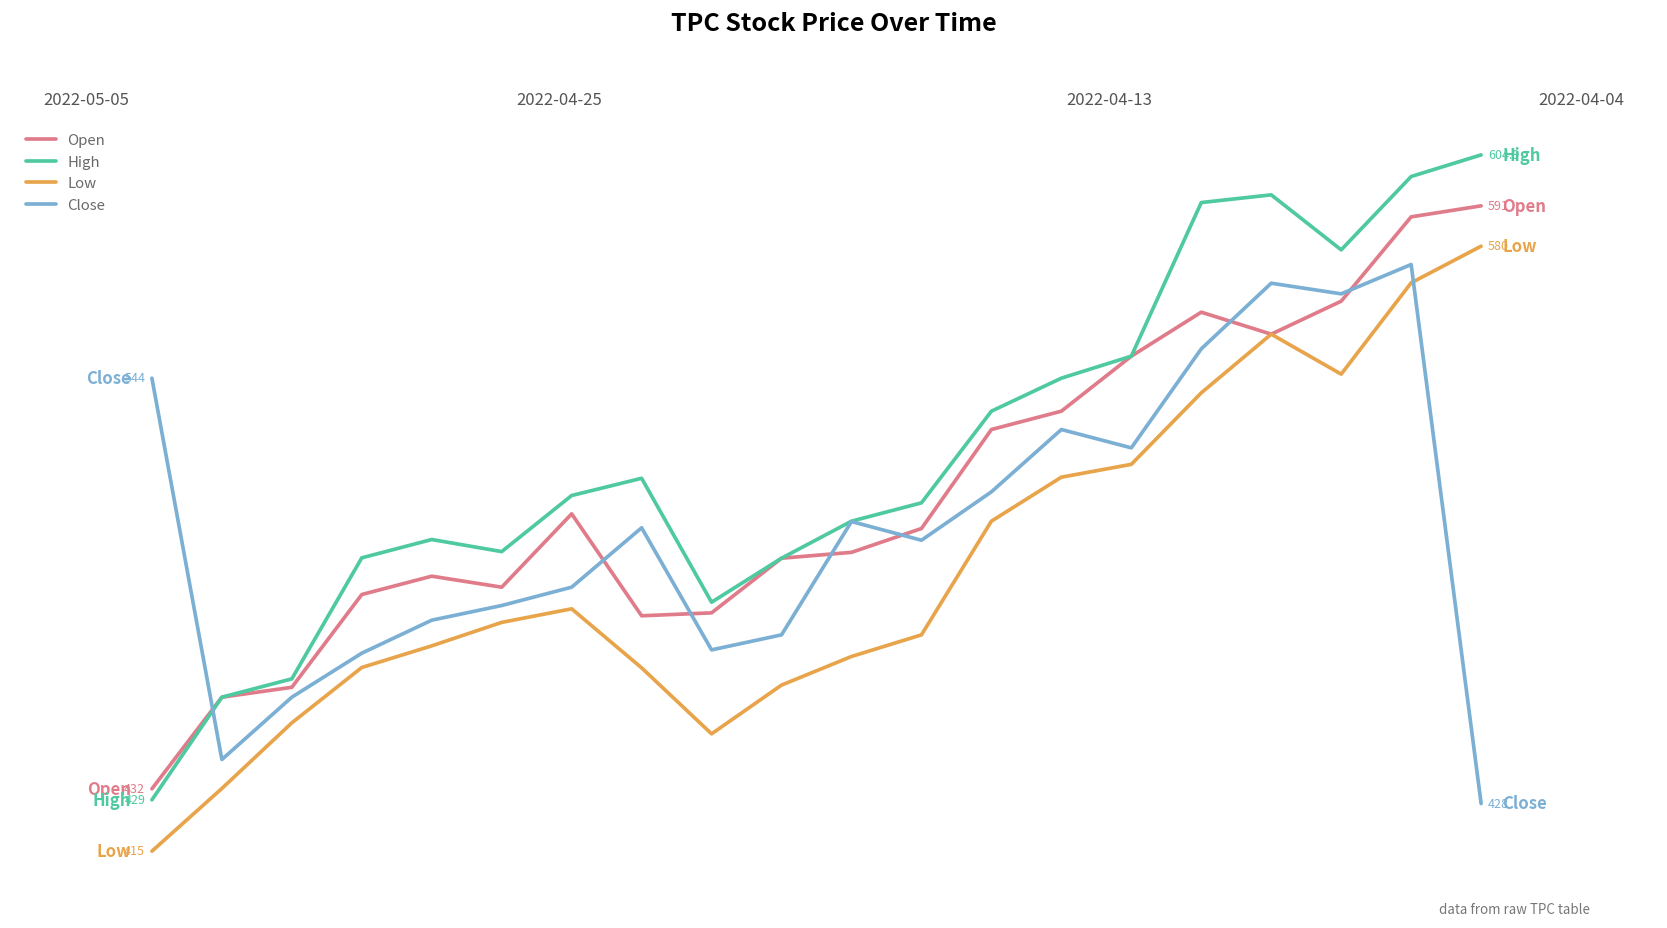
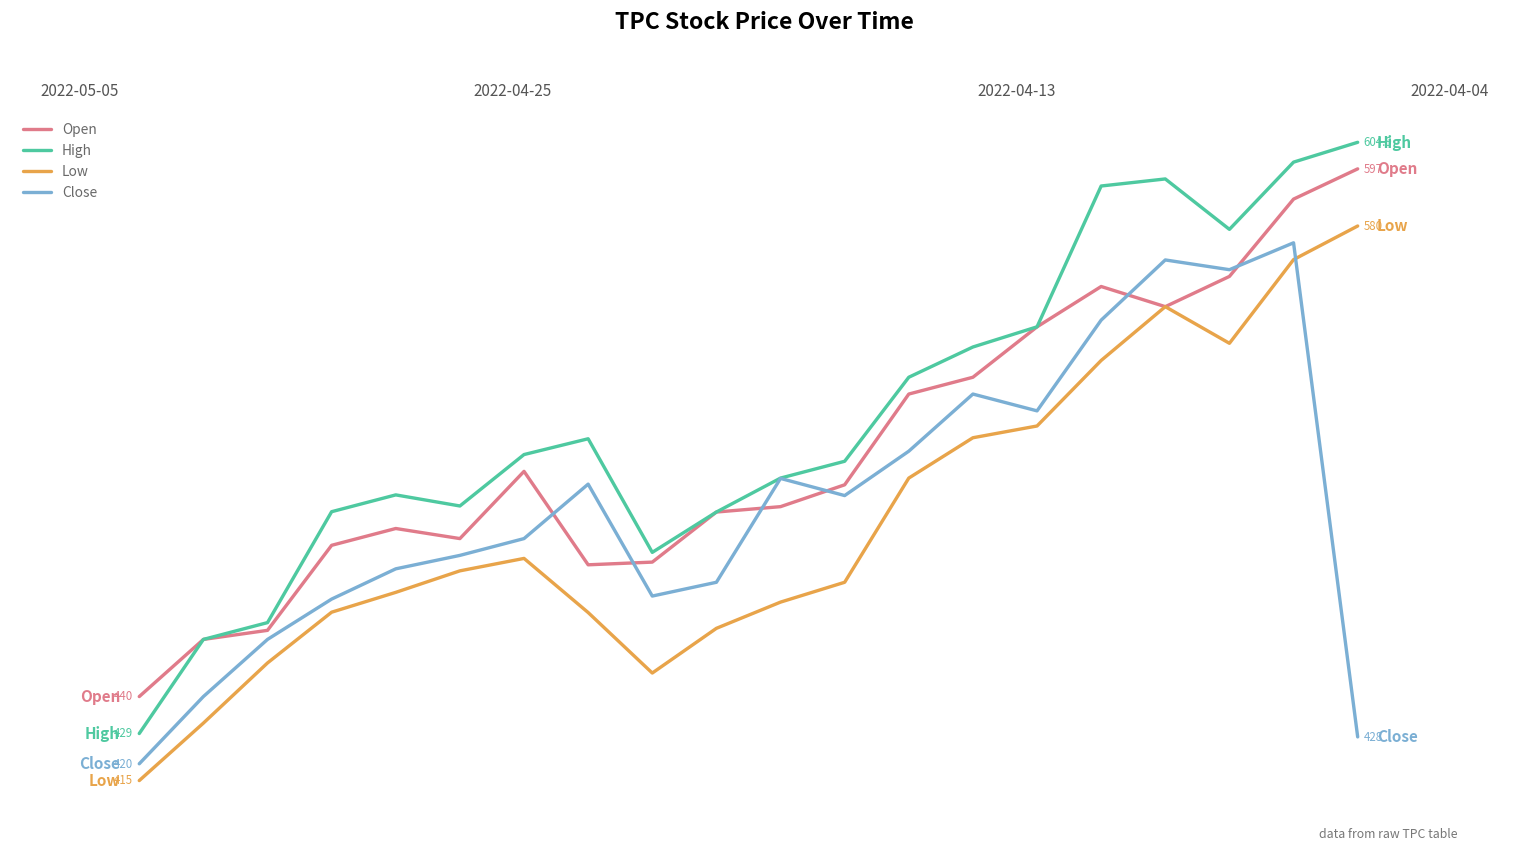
  {
    "Open": {
-     "2022-05-05": 432,
-     "2022-04-04": 591
+     "2022-05-05": 440,
+     "2022-04-04": 597
    },
    "Close": {
-     "2022-05-05": 544
+     "2022-05-05": 420
    }
  }
